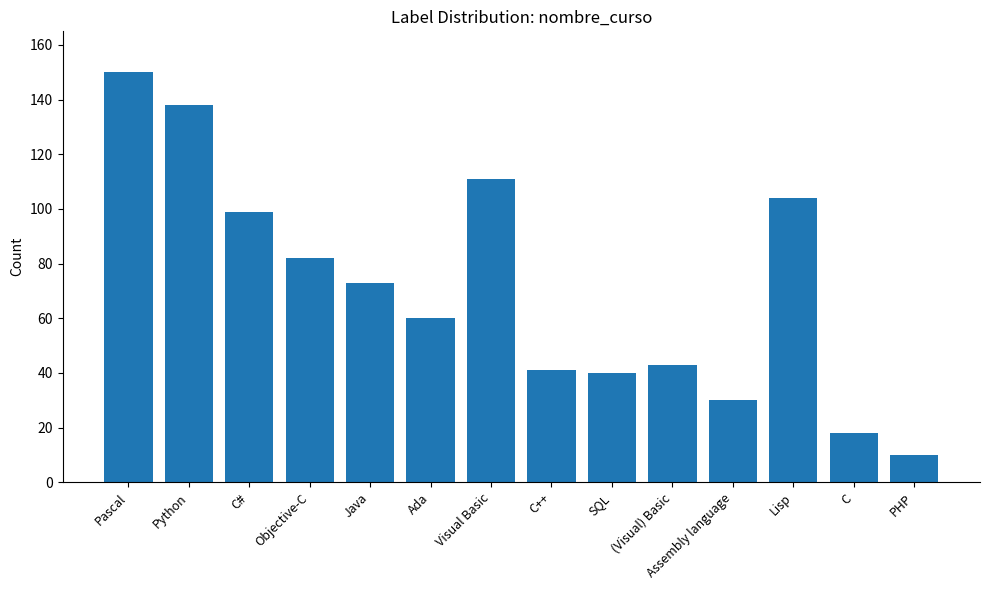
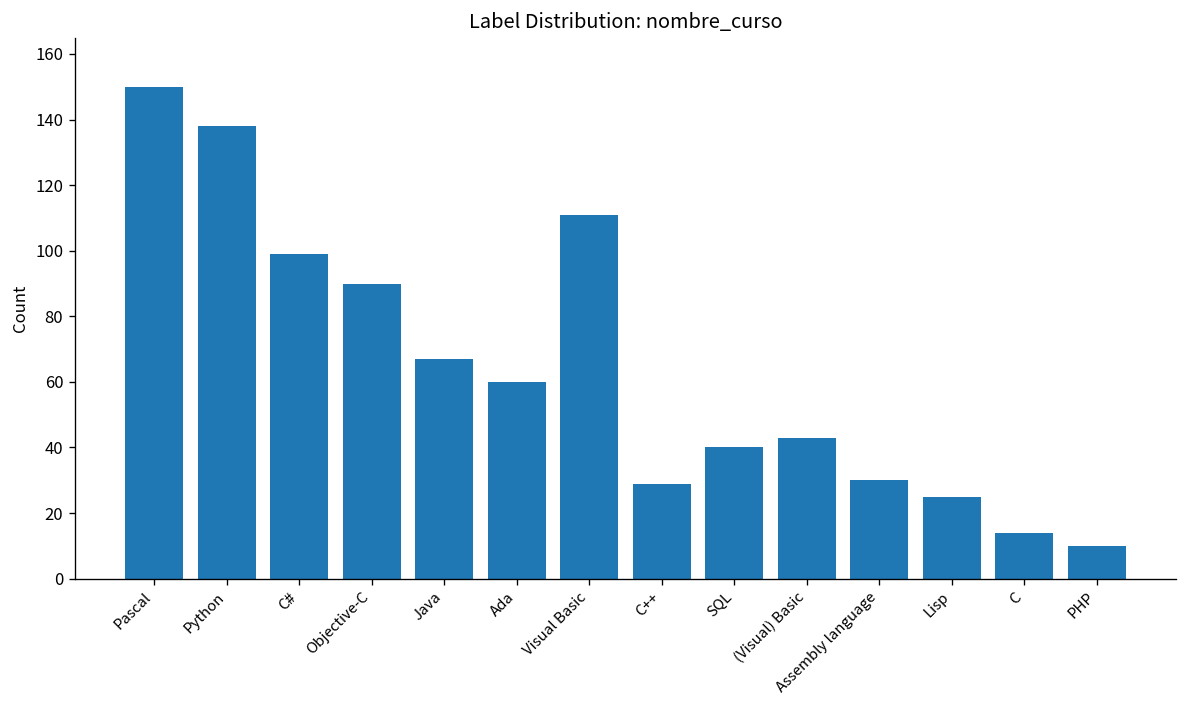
  {
    "Pascal": 150,
    "Python": 138,
    "C#": 99,
-   "Objective-C": 82,
-   "Java": 73,
+   "Objective-C": 90,
+   "Java": 67,
    "Ada": 60,
    "Visual Basic": 111,
-   "C++": 41,
+   "C++": 29,
    "SQL": 40,
    "(Visual) Basic": 43,
    "Assembly language": 30,
-   "Lisp": 104,
-   "C": 18,
+   "Lisp": 25,
+   "C": 14,
    "PHP": 10
  }
